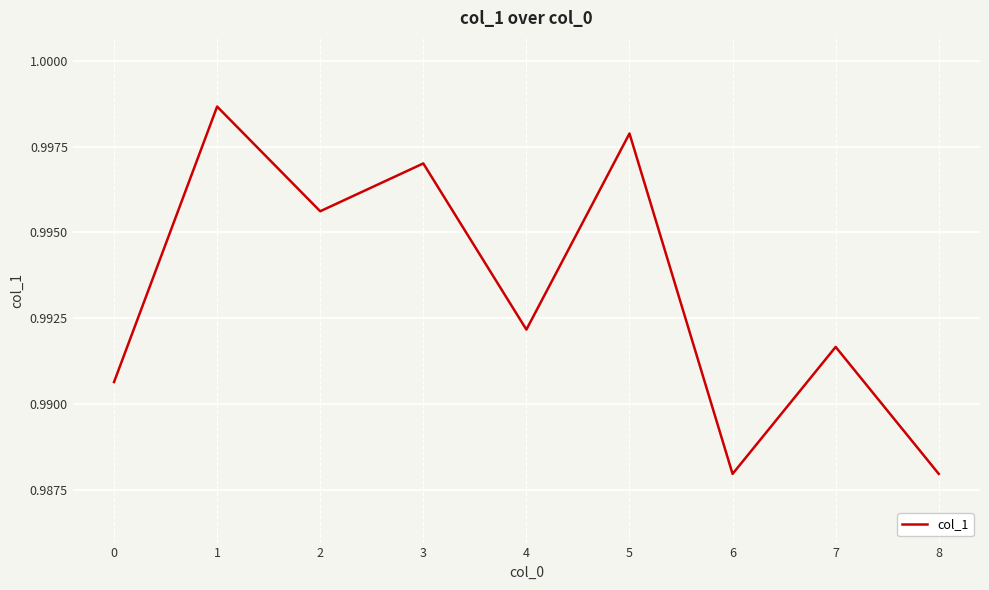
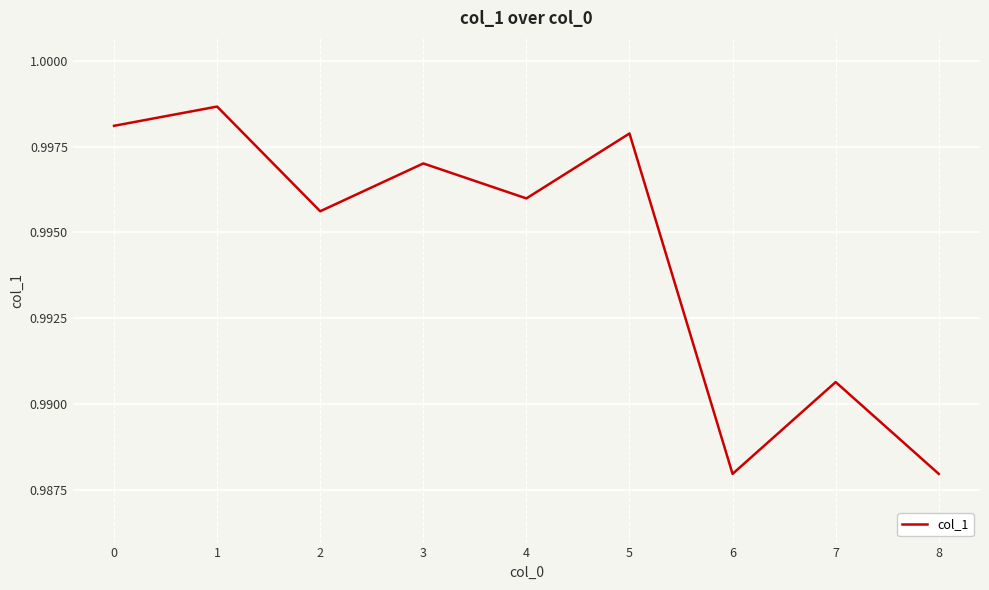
  {
-   "0": 0.9906,
+   "0": 0.9981,
    "1": 0.9987,
    "2": 0.9956,
    "3": 0.9970,
-   "4": 0.9922,
+   "4": 0.9960,
    "5": 0.9979,
    "6": 0.9880,
-   "7": 0.9917,
+   "7": 0.9906,
    "8": 0.9880
  }
